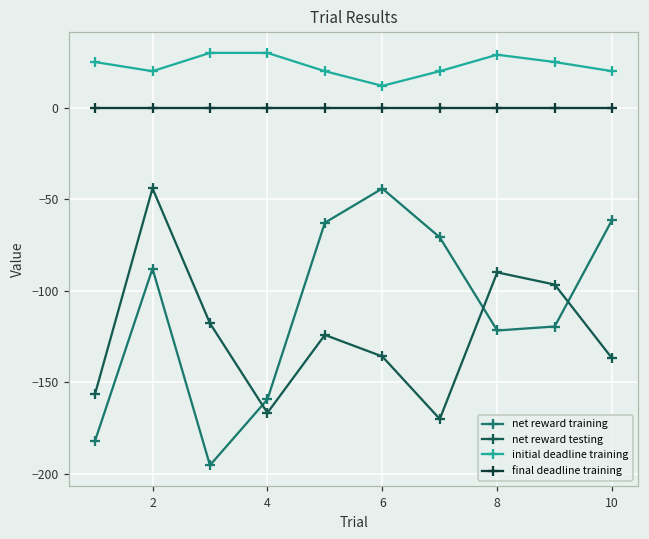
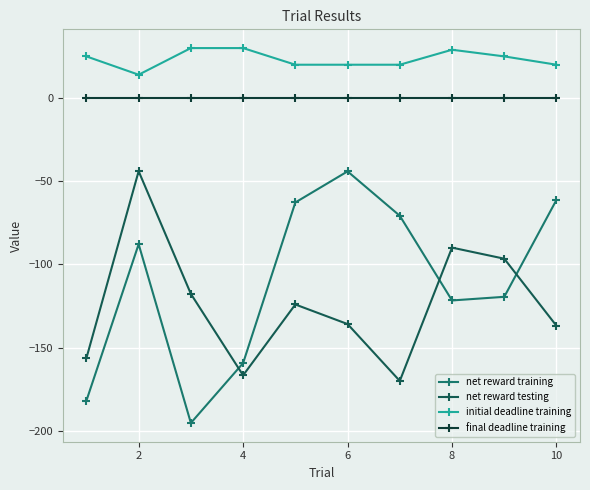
  {
    "initial deadline training": {
-     "2": 20,
+     "2": 14,
      "4": 30,
-     "6": 12,
+     "6": 20,
      "8": 29,
      "10": 20
    }
  }
